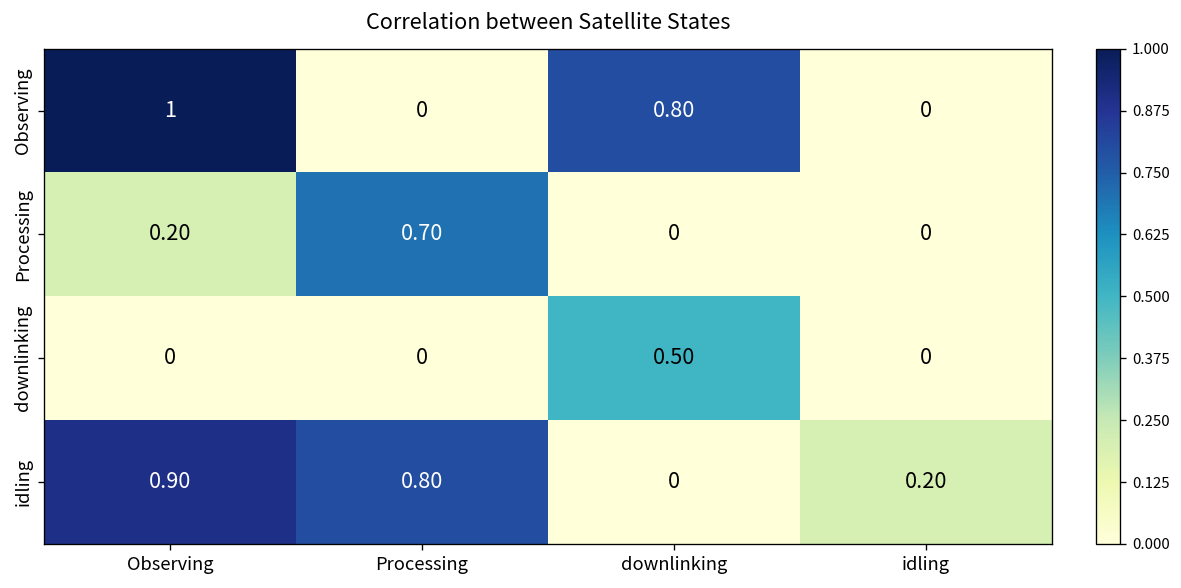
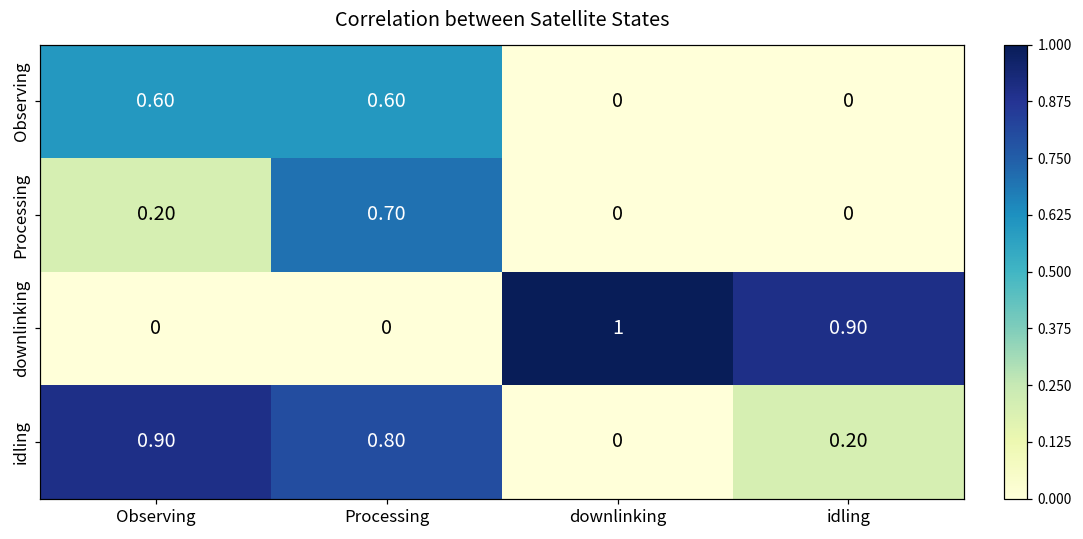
  {
    "Observing": {
-     "Observing": 1,
-     "Processing": 0,
-     "downlinking": 0.80,
+     "Observing": 0.60,
+     "Processing": 0.60,
+     "downlinking": 0,
      "idling": 0
    },
    "Processing": {
      "Observing": 0.20,
      "Processing": 0.70,
      "downlinking": 0,
      "idling": 0
    },
    "downlinking": {
      "Observing": 0,
      "Processing": 0,
-     "downlinking": 0.50,
-     "idling": 0
+     "downlinking": 1,
+     "idling": 0.90
    },
    "idling": {
      "Observing": 0.90,
      "Processing": 0.80,
      "downlinking": 0,
      "idling": 0.20
    }
  }
